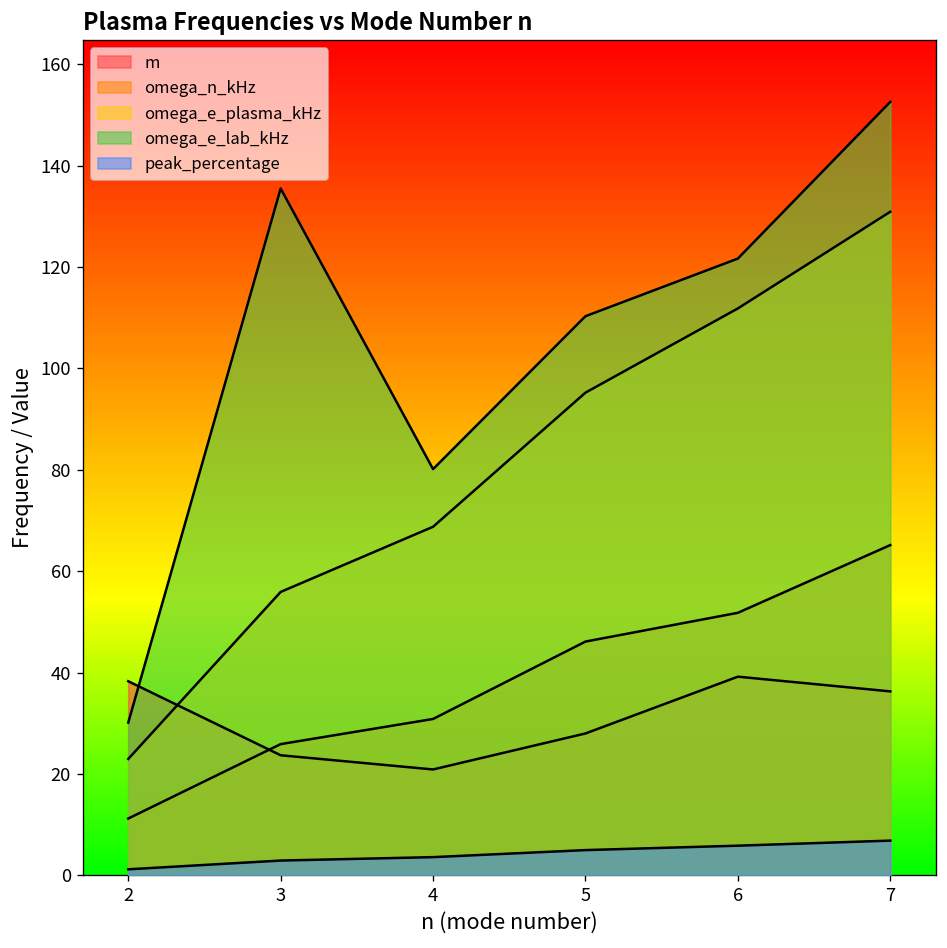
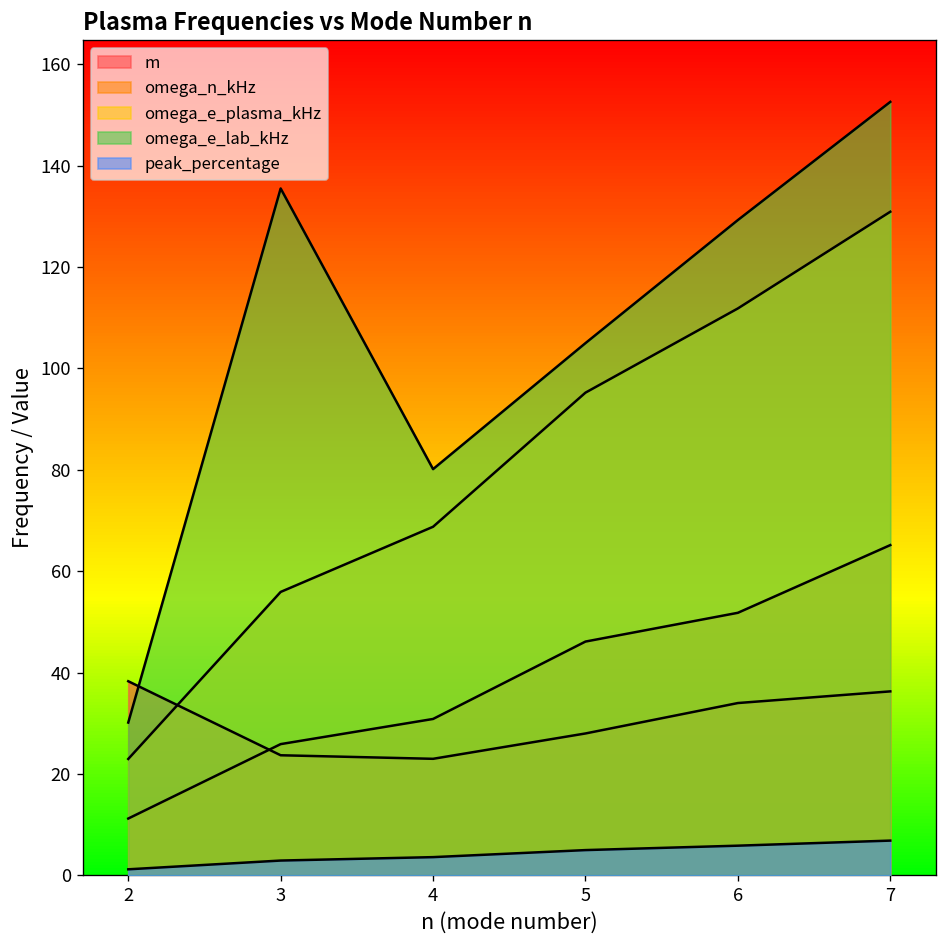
  {
    "m": {
      "2": 38,
      "3": 24,
-     "4": 21,
+     "4": 23,
      "5": 28,
-     "6": 39,
+     "6": 34,
      "7": 36
    },
    "omega_e_lab_kHz": {
      "2": 30,
      "3": 135,
      "4": 80,
-     "5": 110,
-     "6": 122,
+     "5": 105,
+     "6": 129,
      "7": 153
    },
    "peak_percentage": {
      "2": 1,
      "3": 3,
      "4": 4,
      "5": 5,
      "6": 6,
      "7": 7
    }
  }
